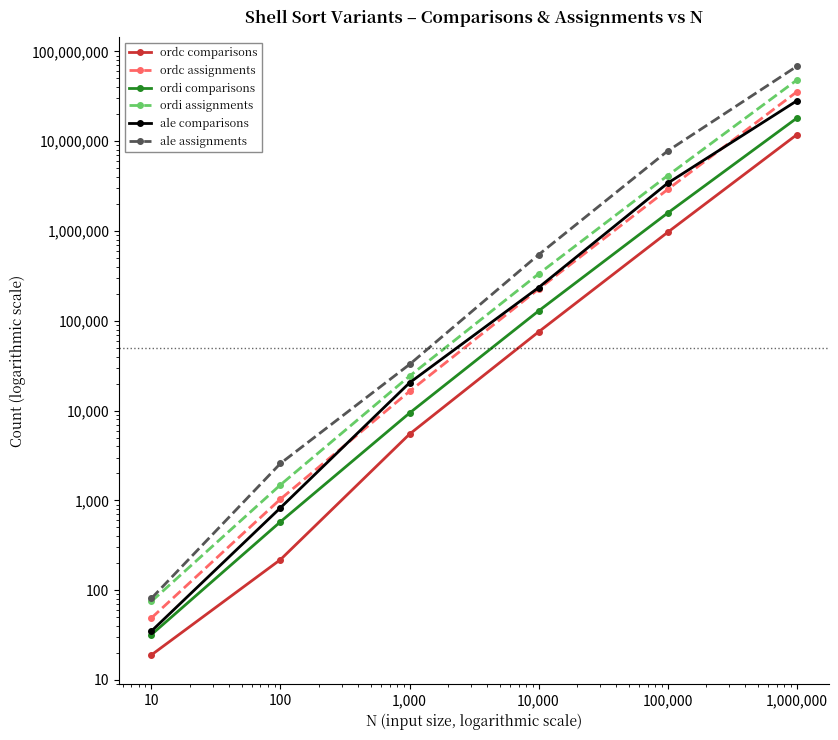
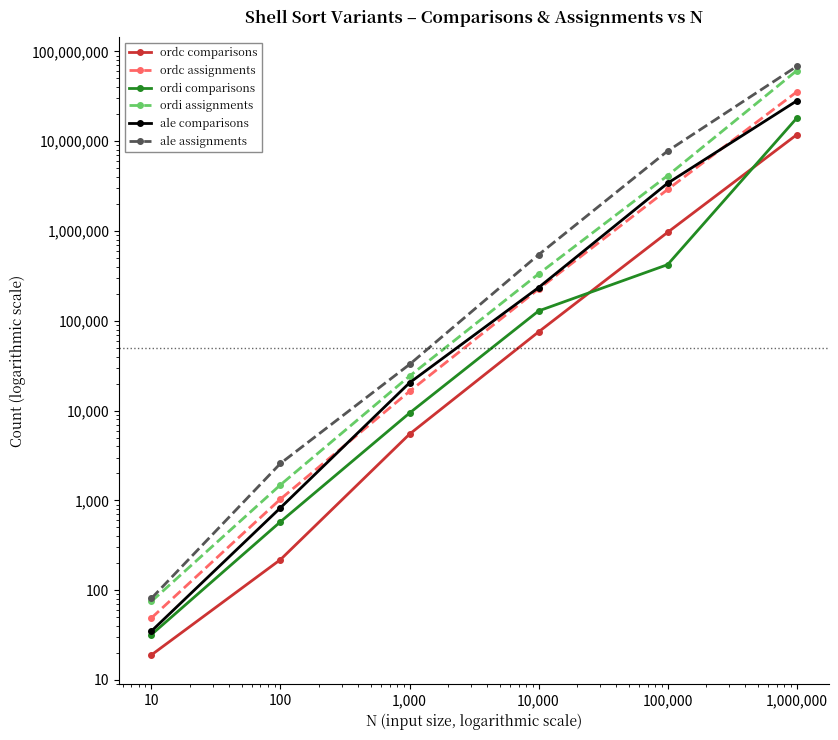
  {
    "ordc comparisons": {
      "10": "19",
      "100": "220",
      "1,000": "5,000",
      "10,000": "80,000",
      "100,000": "1,000,000",
      "1,000,000": "12,000,000"
    },
    "ordc assignments": {
      "10": "50",
      "100": "1,000",
      "1,000": "16,000",
      "100,000": "2,900,000",
      "1,000,000": "35,000,000"
    },
    "ordi comparisons": {
      "10": "32",
      "100": "600",
      "1,000": "9,000",
      "10,000": "130,000",
-     "100,000": "1,600,000",
+     "100,000": "400,000",
      "1,000,000": "18,000,000"
    },
    "ordi assignments": {
      "10": "80",
      "100": "1,500",
      "1,000": "24,000",
      "10,000": "330,000",
      "100,000": "4,000,000",
-     "1,000,000": "50,000,000"
+     "1,000,000": "60,000,000"
    },
    "ale comparisons": {
      "10": "35",
      "100": "800",
      "1,000": "20,000",
      "100,000": "3,400,000",
      "1,000,000": "28,000,000"
    },
    "ale assignments": {
      "10": "80",
      "100": "2,600",
      "1,000": "33,000",
      "10,000": "500,000",
      "100,000": "8,000,000",
      "1,000,000": "70,000,000"
    }
  }
